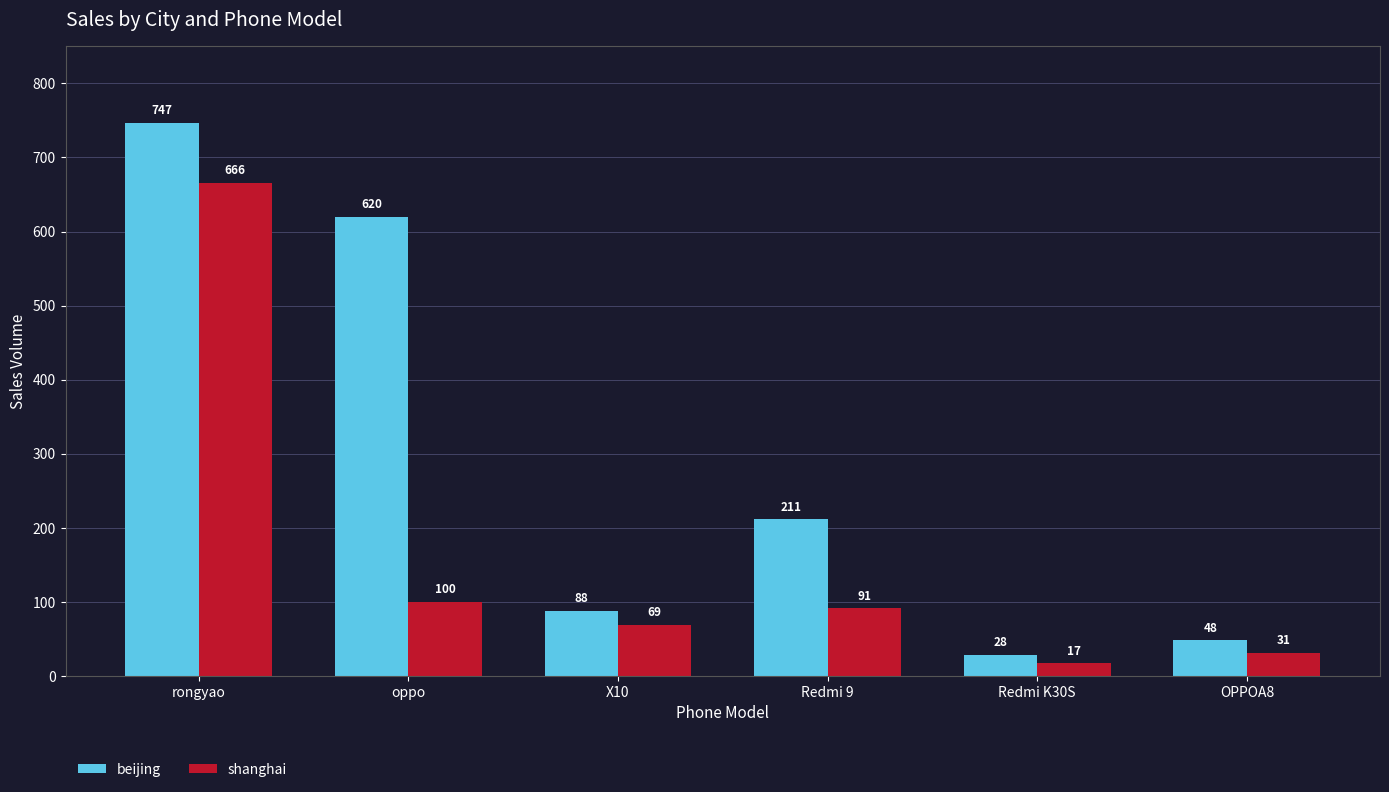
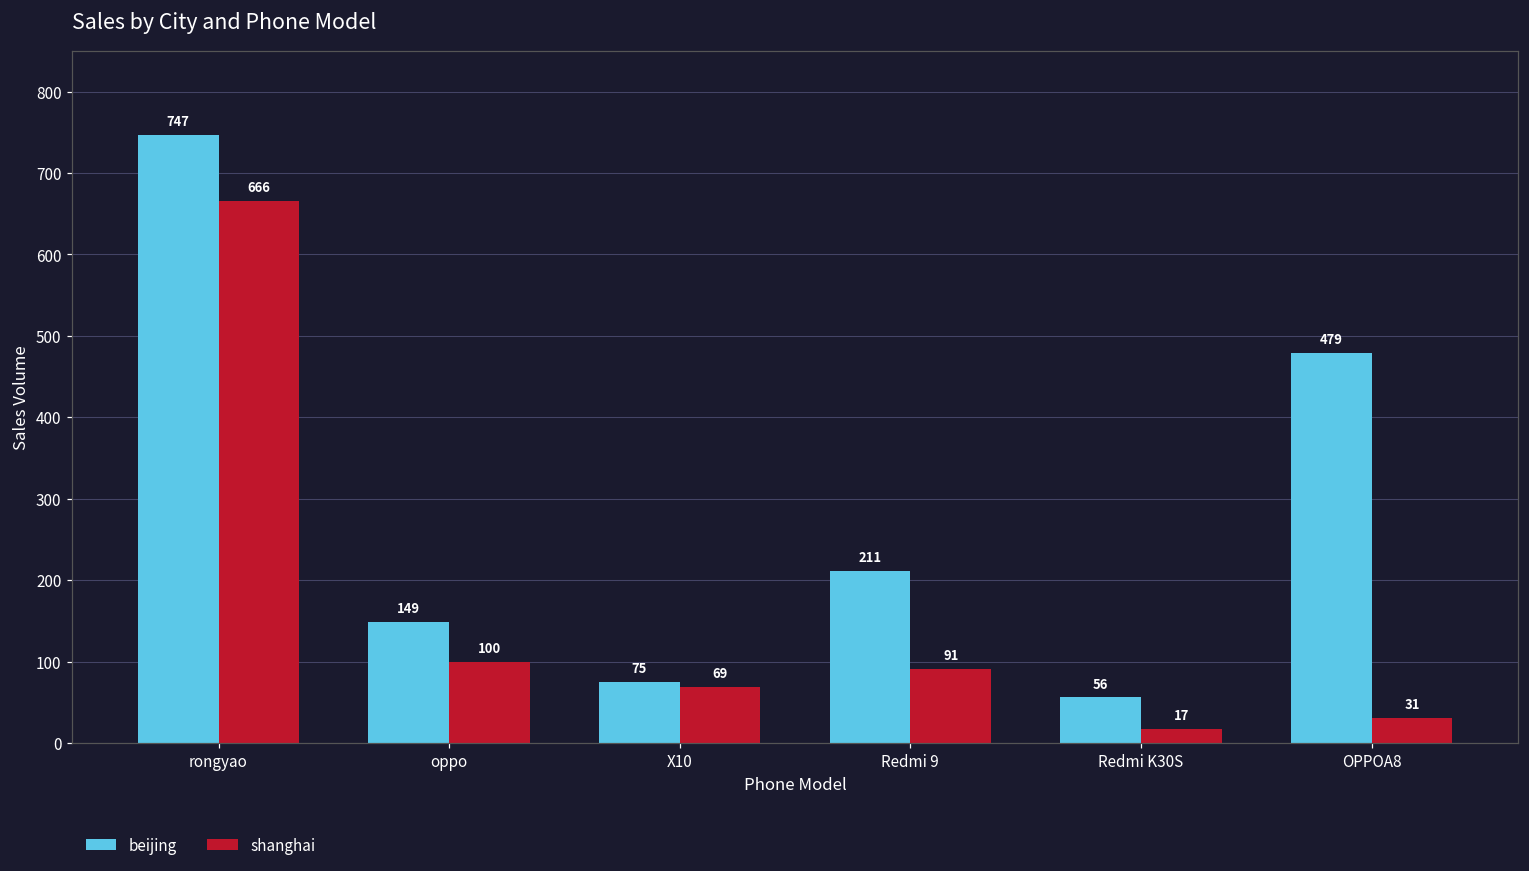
  {
    "beijing": {
      "rongyao": 747,
-     "oppo": 620,
-     "X10": 88,
+     "oppo": 149,
+     "X10": 75,
      "Redmi 9": 211,
-     "Redmi K30S": 28,
-     "OPPOA8": 48
+     "Redmi K30S": 56,
+     "OPPOA8": 479
    },
    "shanghai": {
      "rongyao": 666,
      "oppo": 100,
      "X10": 69,
      "Redmi 9": 91,
      "Redmi K30S": 17,
      "OPPOA8": 31
    }
  }
